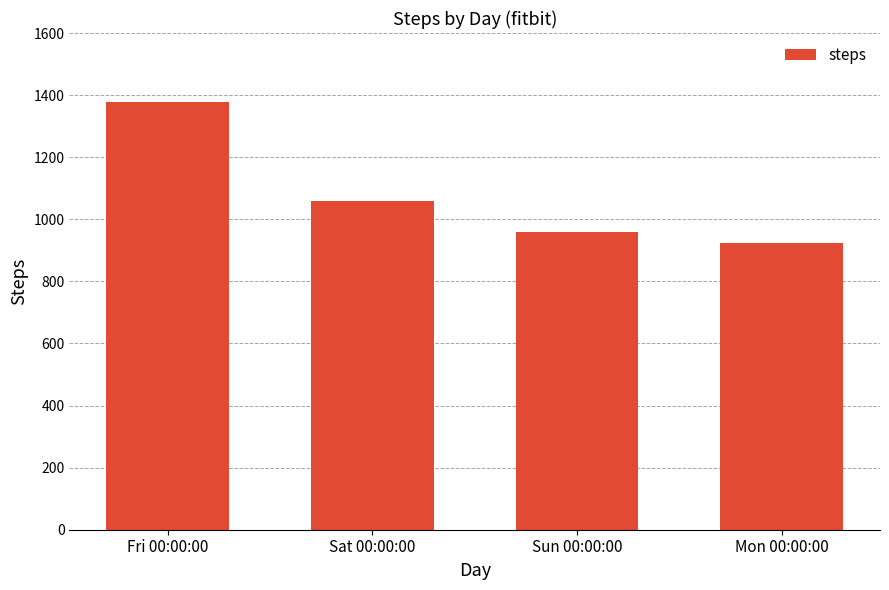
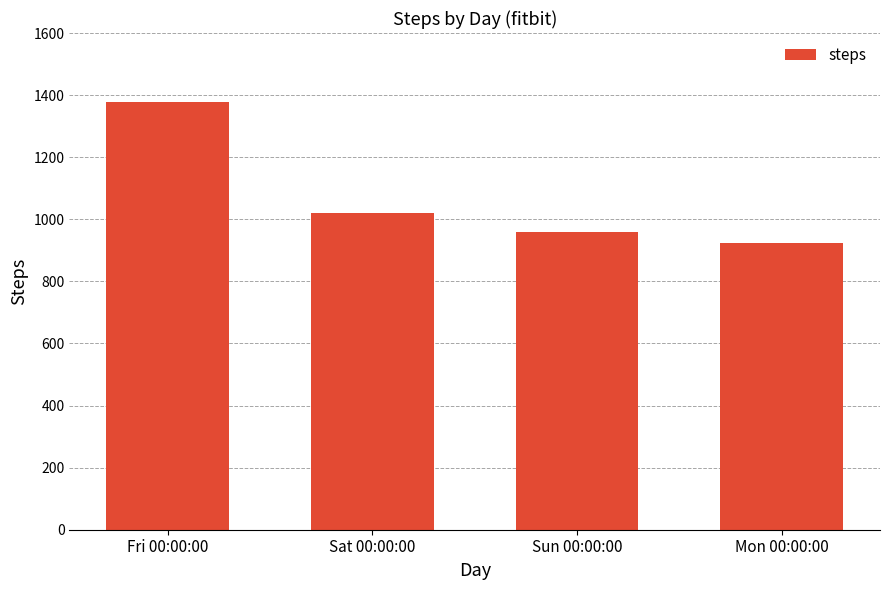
  {
    "Fri 00:00:00": 1380,
-   "Sat 00:00:00": 1060,
+   "Sat 00:00:00": 1020,
    "Sun 00:00:00": 960,
    "Mon 00:00:00": 920
  }
